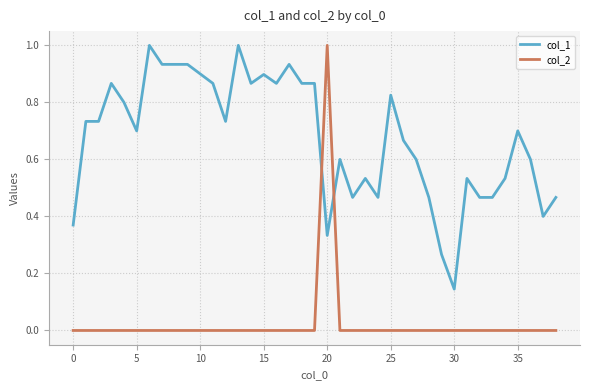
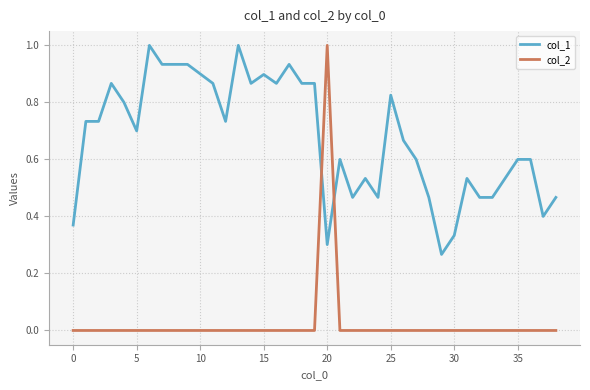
  {
    "col_1": {
      "0": 0.37,
      "5": 0.70,
      "10": 0.90,
      "15": 0.90,
-     "20": 0.33,
+     "20": 0.30,
      "25": 0.83,
-     "30": 0.15,
-     "35": 0.7
+     "30": 0.33,
+     "35": 0.6
    },
    "col_2": {
      "0": 0.00,
      "5": 0.00,
      "10": 0.00,
      "15": 0.00,
      "20": 1.00,
      "25": 0.00,
      "30": 0.00,
      "35": 0.00
    }
  }
